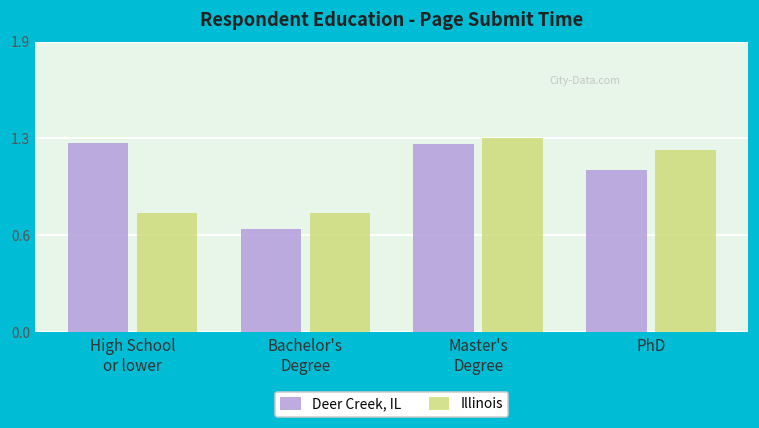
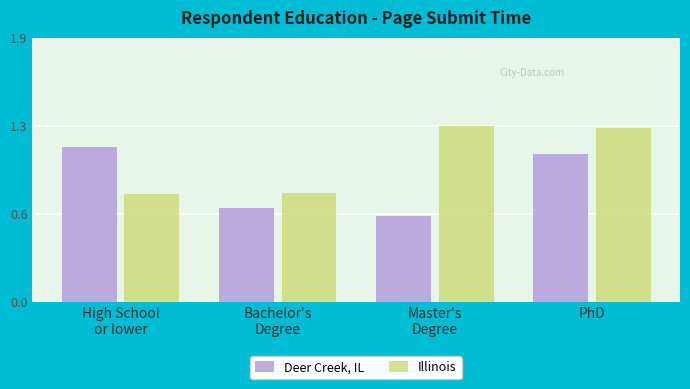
  {
    "Deer Creek, IL": {
-     "High School or lower": 1.24,
+     "High School or lower": 1.12,
      "Bachelor's Degree": 0.68,
-     "Master's Degree": 1.24,
+     "Master's Degree": 0.62,
      "PhD": 1.07
    },
    "Illinois": {
      "High School or lower": 0.78,
      "Bachelor's Degree": 0.79,
      "Master's Degree": 1.27,
-     "PhD": 1.20
+     "PhD": 1.26
    }
  }
